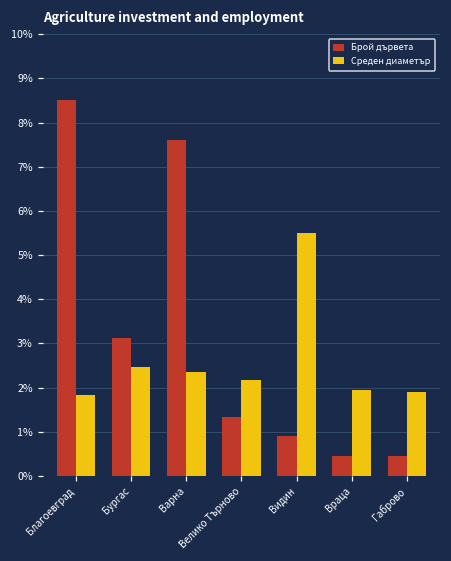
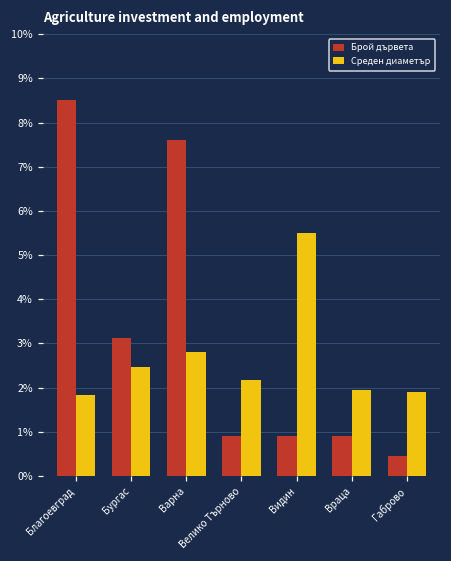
  {
    "Брой дървета": {
      "Благоевград": "8.5%",
      "Бургас": "3.1%",
      "Варна": "7.6%",
-     "Велико Търново": "1.3%",
+     "Велико Търново": "0.9%",
      "Видин": "0.9%",
-     "Враца": "0.4%",
+     "Враца": "0.9%",
      "Габрово": "0.4%"
    },
    "Среден диаметър": {
      "Благоевград": "1.8%",
      "Бургас": "2.5%",
-     "Варна": "2.3%",
+     "Варна": "2.8%",
      "Велико Търново": "2.2%",
      "Видин": "5.5%",
      "Враца": "1.9%",
      "Габрово": "1.9%"
    }
  }
